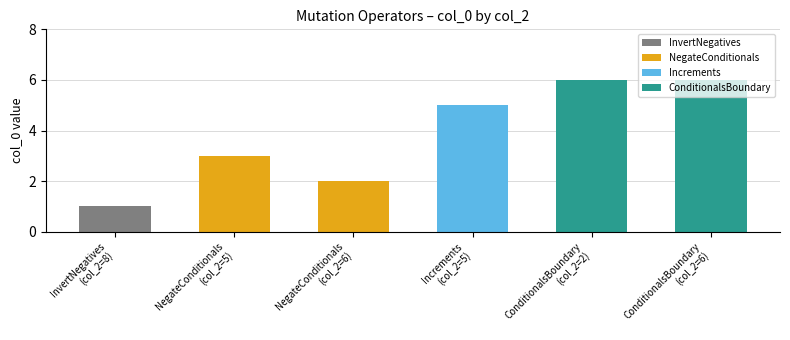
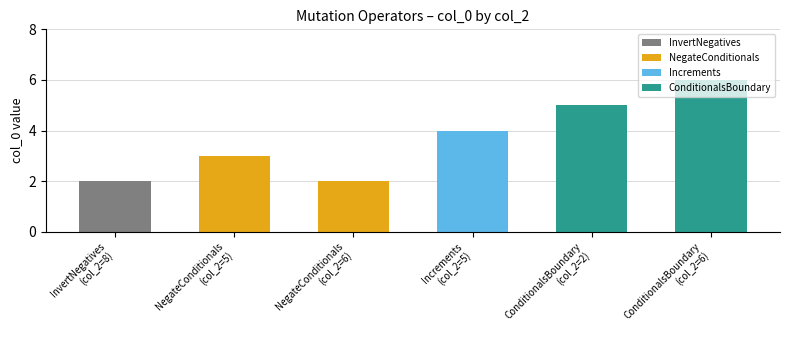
  {
-   "InvertNegatives (col_2=8)": 1,
+   "InvertNegatives (col_2=8)": 2,
    "NegateConditionals (col_2=5)": 3,
    "NegateConditionals (col_2=6)": 2,
-   "Increments (col_2=5)": 5,
-   "ConditionalsBoundary (col_2=2)": 6
+   "Increments (col_2=5)": 4,
+   "ConditionalsBoundary (col_2=2)": 5
  }
